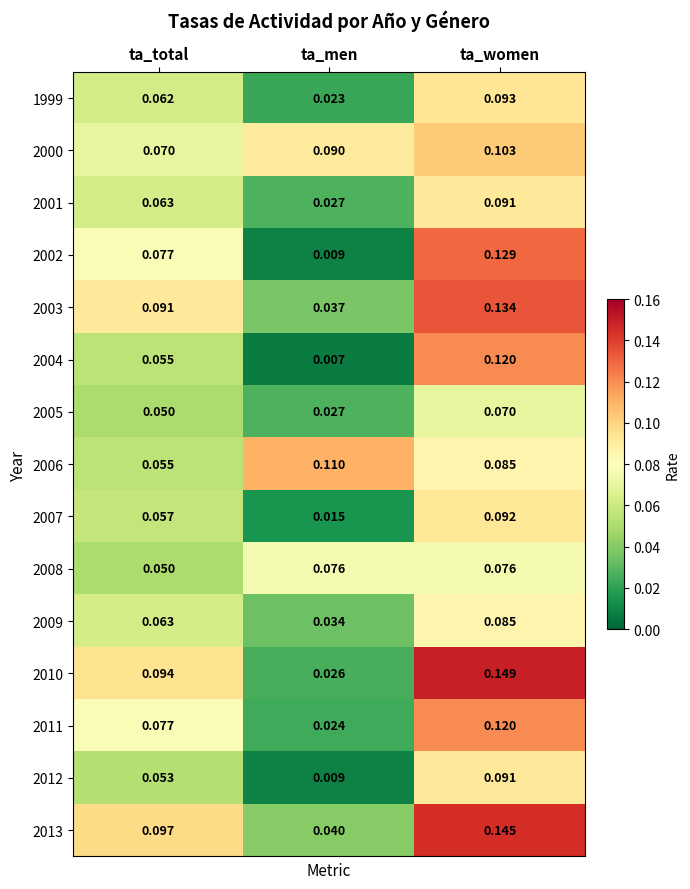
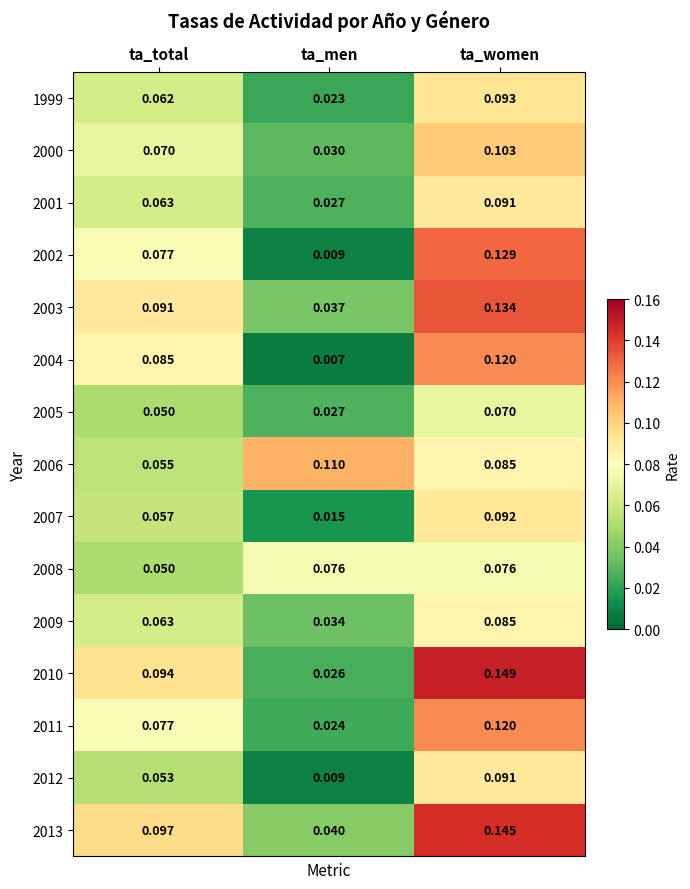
  {
    "1999": {
      "ta_total": 0.062,
      "ta_men": 0.023,
      "ta_women": 0.093
    },
    "2000": {
      "ta_total": 0.070,
-     "ta_men": 0.090,
+     "ta_men": 0.030,
      "ta_women": 0.103
    },
    "2001": {
      "ta_total": 0.063,
      "ta_men": 0.027,
      "ta_women": 0.091
    },
    "2002": {
      "ta_total": 0.077,
      "ta_men": 0.009,
      "ta_women": 0.129
    },
    "2003": {
      "ta_total": 0.091,
      "ta_men": 0.037,
      "ta_women": 0.134
    },
    "2004": {
-     "ta_total": 0.055,
+     "ta_total": 0.085,
      "ta_men": 0.007,
      "ta_women": 0.120
    },
    "2005": {
      "ta_total": 0.050,
      "ta_men": 0.027,
      "ta_women": 0.070
    },
    "2006": {
      "ta_total": 0.055,
      "ta_men": 0.110,
      "ta_women": 0.085
    },
    "2007": {
      "ta_total": 0.057,
      "ta_men": 0.015,
      "ta_women": 0.092
    },
    "2008": {
      "ta_total": 0.050,
      "ta_men": 0.076,
      "ta_women": 0.076
    },
    "2009": {
      "ta_total": 0.063,
      "ta_men": 0.034,
      "ta_women": 0.085
    },
    "2010": {
      "ta_total": 0.094,
      "ta_men": 0.026,
      "ta_women": 0.149
    },
    "2011": {
      "ta_total": 0.077,
      "ta_men": 0.024,
      "ta_women": 0.120
    },
    "2012": {
      "ta_total": 0.053,
      "ta_men": 0.009,
      "ta_women": 0.091
    },
    "2013": {
      "ta_total": 0.097,
      "ta_men": 0.040,
      "ta_women": 0.145
    }
  }
